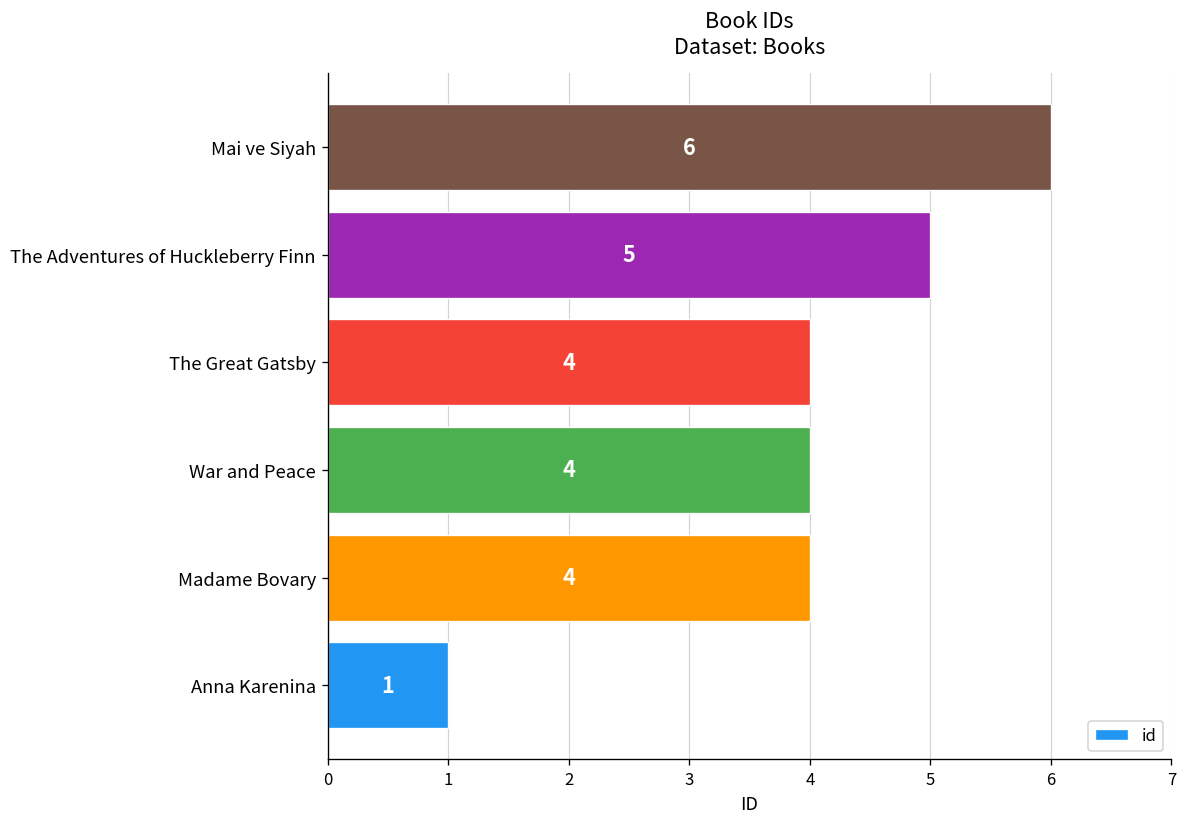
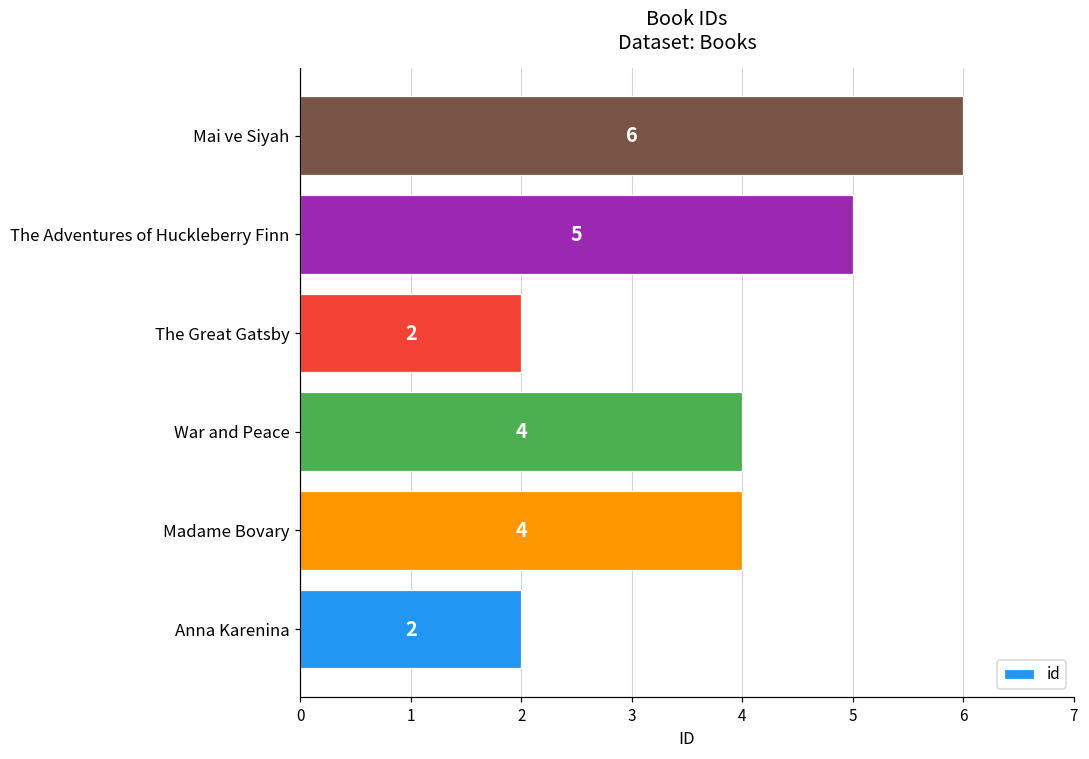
  {
    "Mai ve Siyah": 6,
    "The Adventures of Huckleberry Finn": 5,
-   "The Great Gatsby": 4,
+   "The Great Gatsby": 2,
    "War and Peace": 4,
    "Madame Bovary": 4,
-   "Anna Karenina": 1
+   "Anna Karenina": 2
  }
